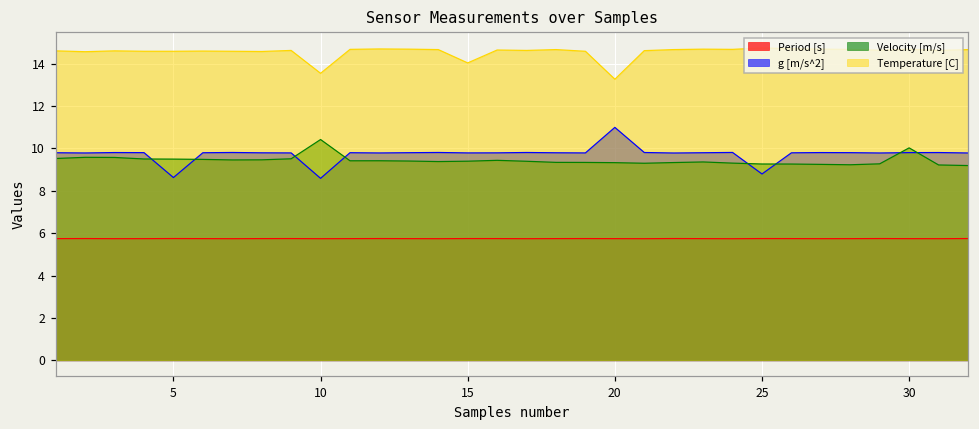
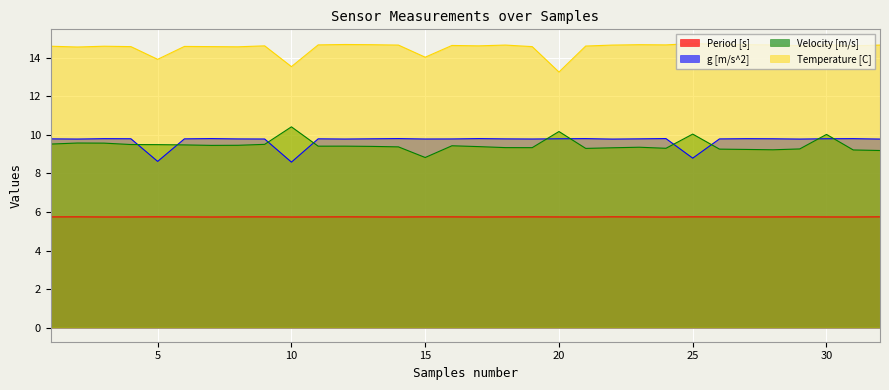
  {
    "Period [s]": {
      "5": 5.7,
      "10": 5.7,
      "15": 5.7,
      "20": 5.7,
      "25": 5.7,
      "30": 5.7
    },
    "g [m/s^2]": {
      "5": 8.6,
      "10": 8.6,
      "15": 9.8,
-     "20": 11.0,
+     "20": 9.8,
      "25": 8.8,
      "30": 9.8
    },
    "Velocity [m/s]": {
      "5": 9.5,
      "10": 10.4,
-     "15": 9.4,
-     "20": 9.3,
-     "25": 9.3,
+     "15": 8.8,
+     "20": 10.2,
+     "25": 10.0,
      "30": 10.0
    },
    "Temperature [C]": {
-     "5": 14.6,
+     "5": 13.9,
      "10": 13.6,
      "15": 14.0,
      "20": 13.3
    }
  }
